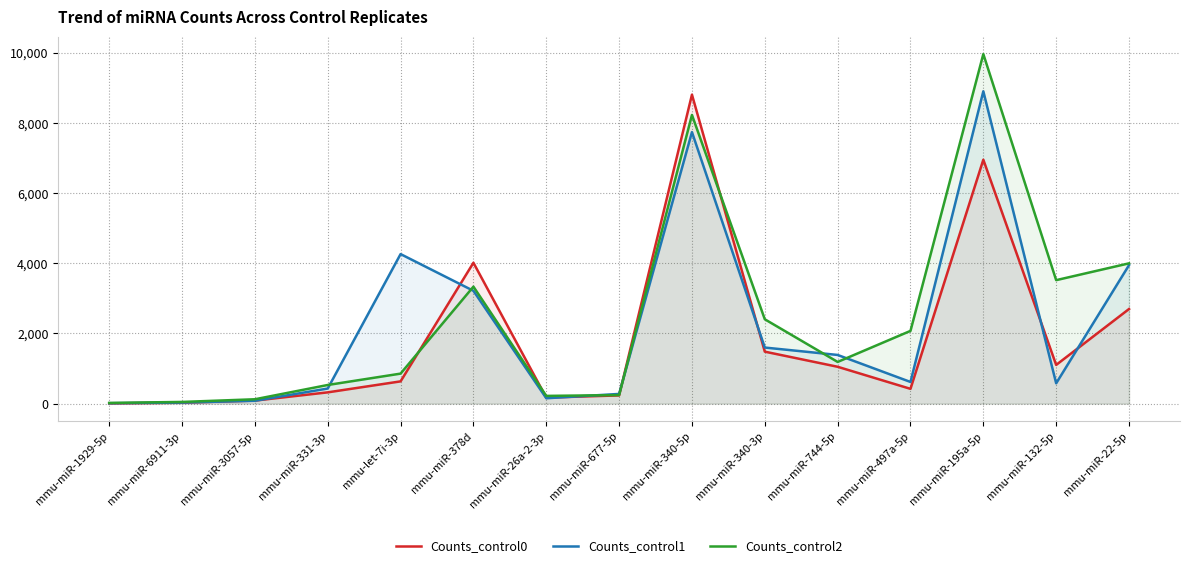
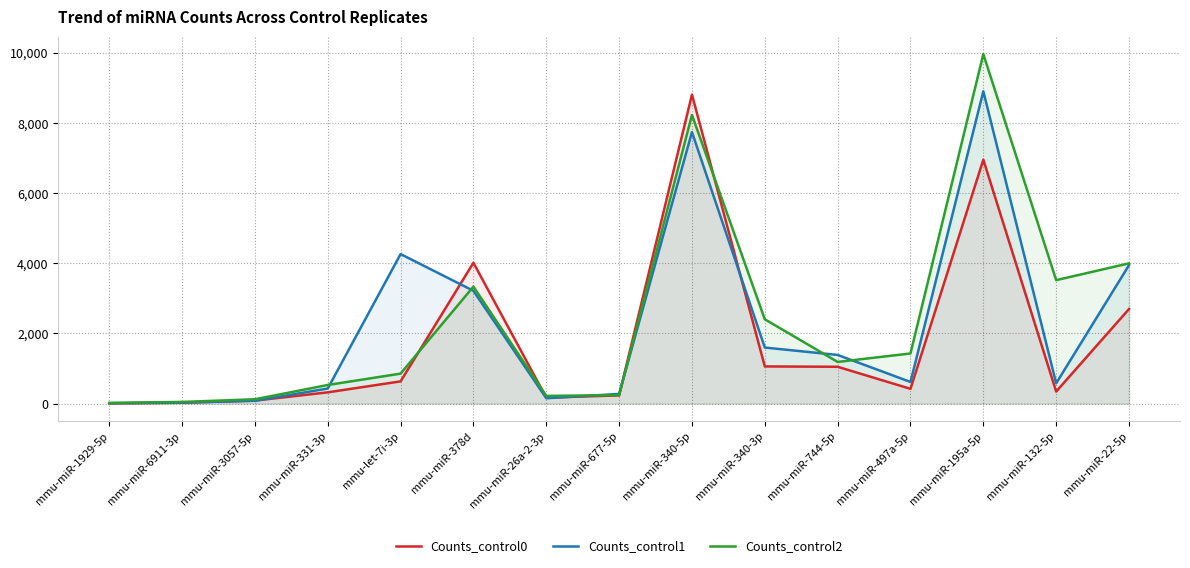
  {
    "Counts_control0": {
      "mmu-miR-331-3p": "300",
      "mmu-let-7i-3p": "600",
      "mmu-miR-378d": "4,000",
      "mmu-miR-340-5p": "8,800",
-     "mmu-miR-340-3p": "1,500",
+     "mmu-miR-340-3p": "1,100",
      "mmu-miR-744-5p": "1,100",
      "mmu-miR-497a-5p": "400",
      "mmu-miR-195a-5p": "7,000",
-     "mmu-miR-132-5p": "1,100",
+     "mmu-miR-132-5p": "300",
      "mmu-miR-22-5p": "2,700"
    },
    "Counts_control1": {
      "mmu-miR-331-3p": "400",
      "mmu-let-7i-3p": "4,300",
      "mmu-miR-378d": "3,200",
      "mmu-miR-340-5p": "7,700",
      "mmu-miR-340-3p": "1,600",
      "mmu-miR-744-5p": "1,400",
      "mmu-miR-497a-5p": "600",
      "mmu-miR-195a-5p": "8,900",
      "mmu-miR-132-5p": "600"
    },
    "Counts_control2": {
      "mmu-miR-331-3p": "500",
      "mmu-let-7i-3p": "900",
      "mmu-miR-378d": "3,300",
      "mmu-miR-340-5p": "8,200",
      "mmu-miR-340-3p": "2,400",
      "mmu-miR-744-5p": "1,200",
-     "mmu-miR-497a-5p": "2,100",
+     "mmu-miR-497a-5p": "1,400",
      "mmu-miR-195a-5p": "10,000",
      "mmu-miR-132-5p": "3,500"
    }
  }
